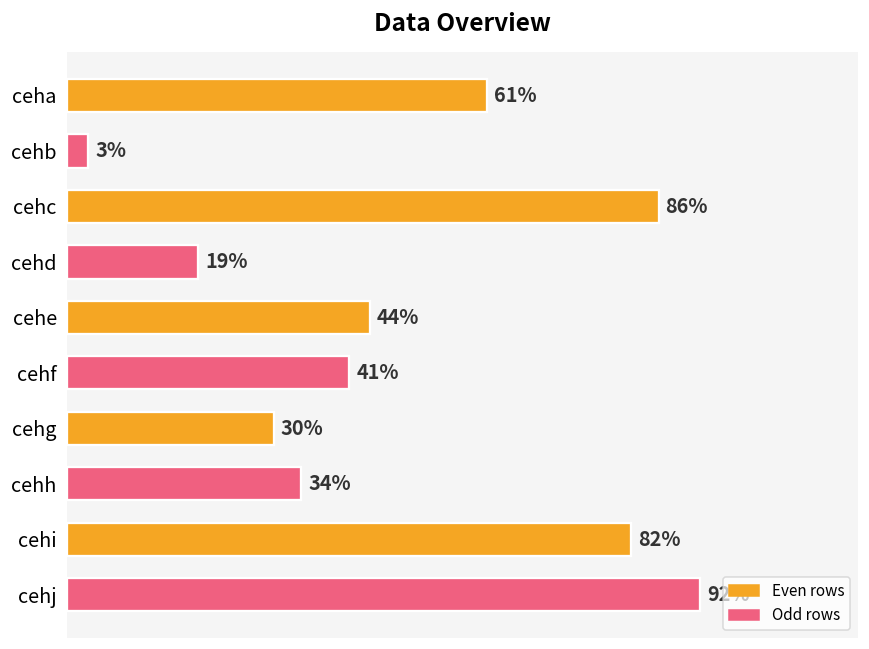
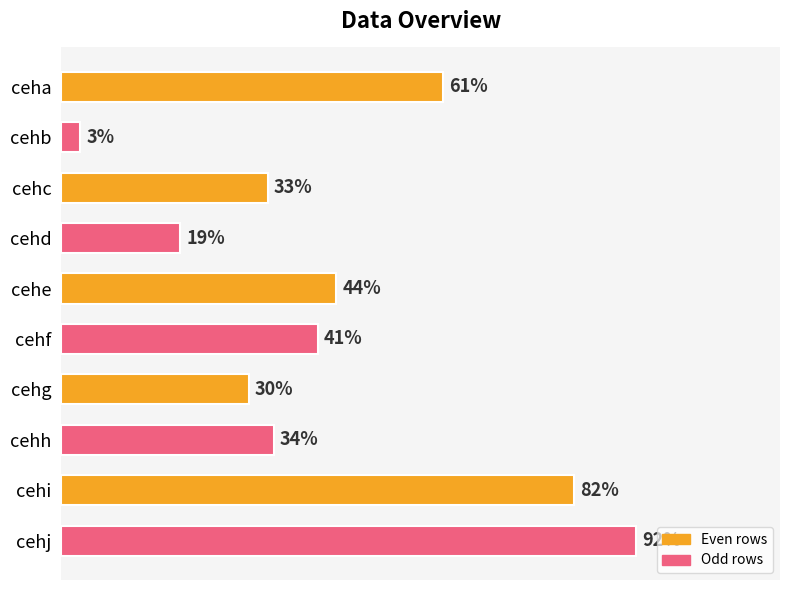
  {
    "ceha": "61%",
    "cehb": "3%",
-   "cehc": "86%",
+   "cehc": "33%",
    "cehd": "19%",
    "cehe": "44%",
    "cehf": "41%",
    "cehg": "30%",
    "cehh": "34%",
    "cehi": "82%"
  }
